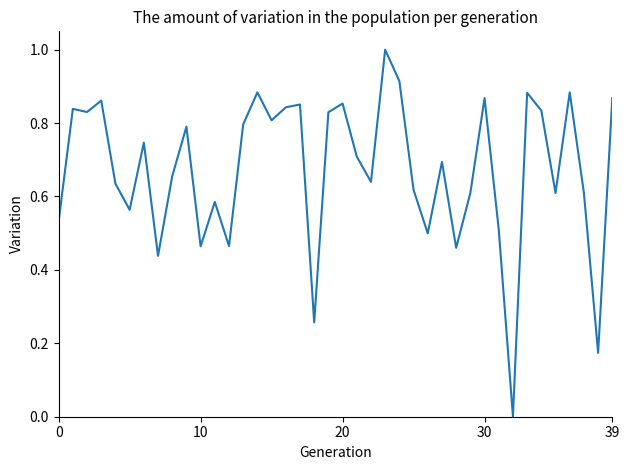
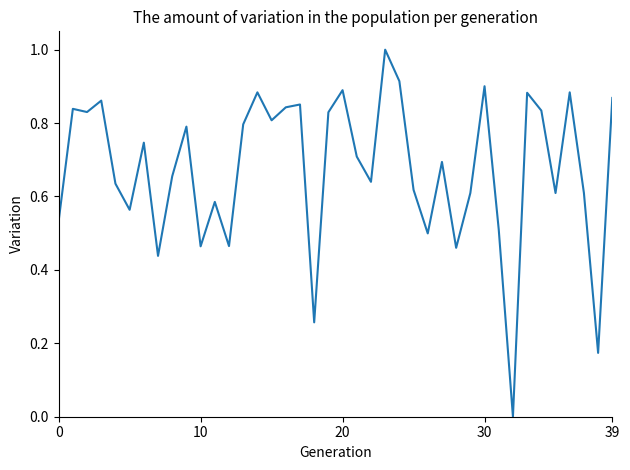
  {
    "0": 0.53,
    "10": 0.46,
-   "20": 0.85,
-   "30": 0.87,
+   "20": 0.89,
+   "30": 0.90,
    "39": 0.87
  }
